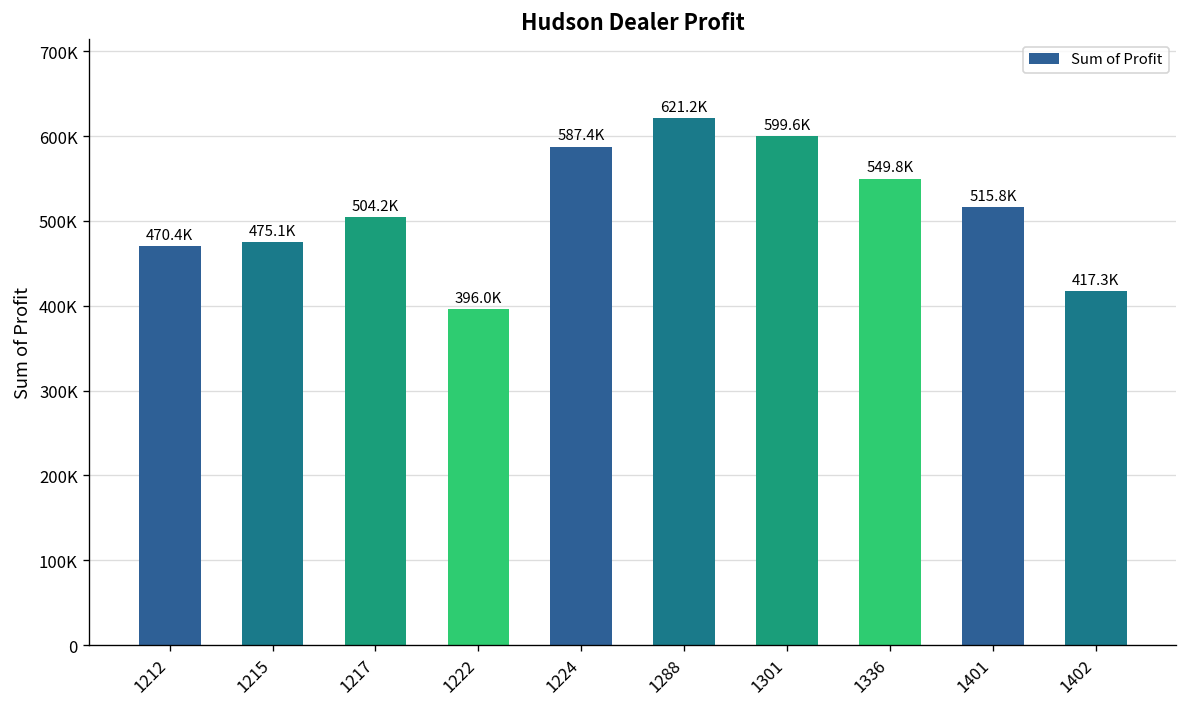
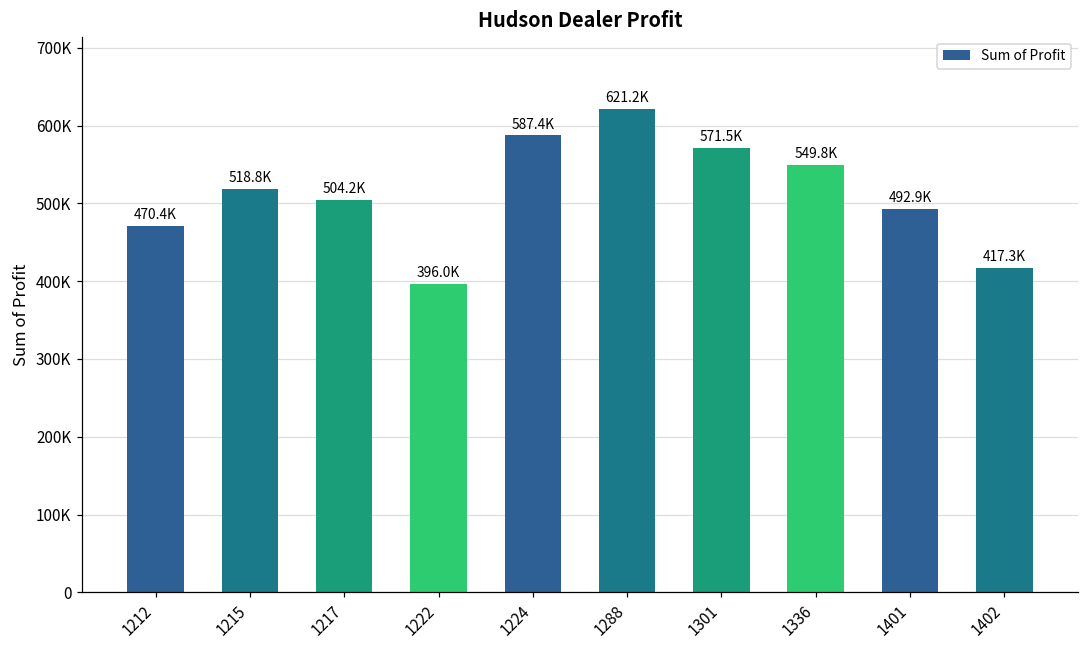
  {
    "1212": "470.4K",
-   "1215": "475.1K",
+   "1215": "518.8K",
    "1217": "504.2K",
    "1222": "396.0K",
    "1224": "587.4K",
    "1288": "621.2K",
-   "1301": "599.6K",
+   "1301": "571.5K",
    "1336": "549.8K",
-   "1401": "515.8K",
+   "1401": "492.9K",
    "1402": "417.3K"
  }
